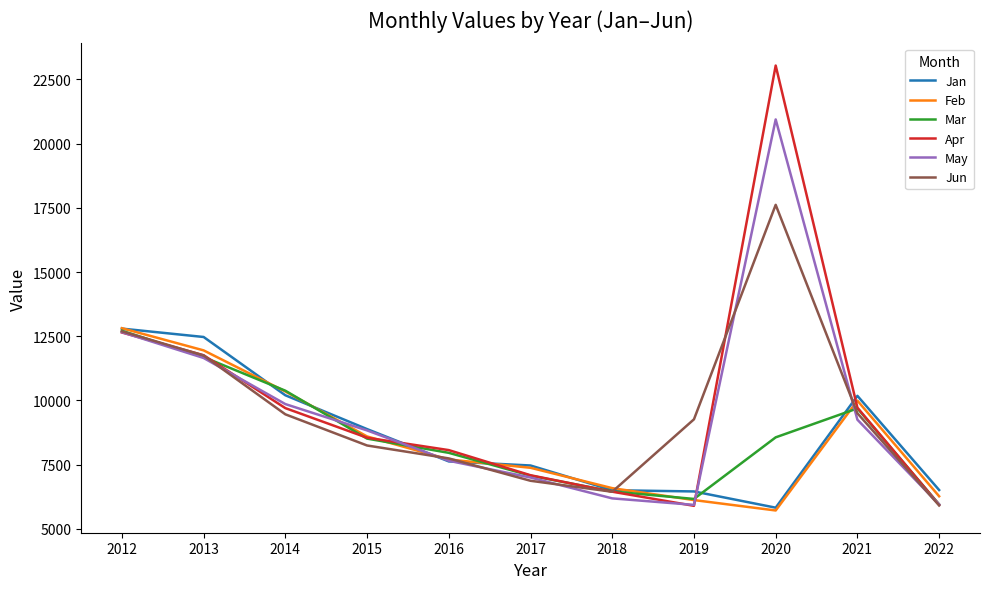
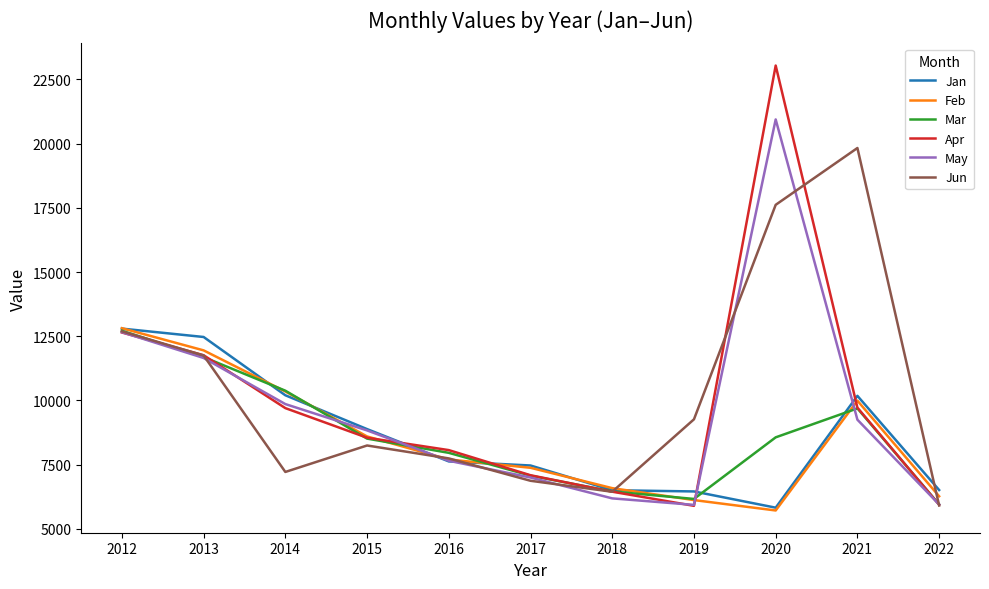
  {
    "Jan": {
      "2013": 12500,
      "2014": 10200,
      "2019": 6500,
      "2020": 5800,
      "2021": 10200,
      "2022": 6500
    },
    "Feb": {
      "2013": 12000,
      "2020": 5700,
      "2021": 10000,
      "2022": 6300
    },
    "Mar": {
      "2016": 8000,
      "2020": 8600
    },
    "Apr": {
      "2014": 9700,
      "2016": 8100,
      "2020": 23000
    },
    "May": {
      "2014": 9900,
      "2018": 6200,
      "2020": 20900,
      "2021": 9300
    },
    "Jun": {
-     "2014": 9500,
+     "2014": 7200,
      "2015": 8200,
      "2017": 6900,
      "2019": 9300,
      "2020": 17600,
-     "2021": 9500
+     "2021": 19800
    }
  }
